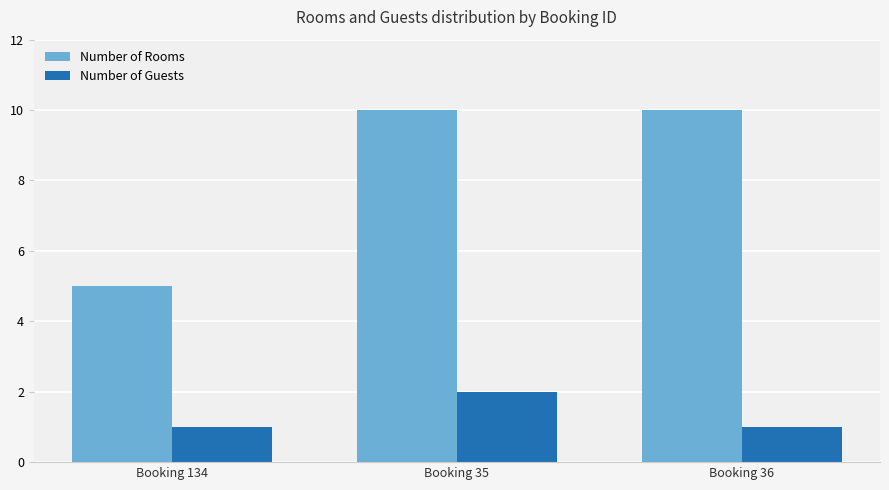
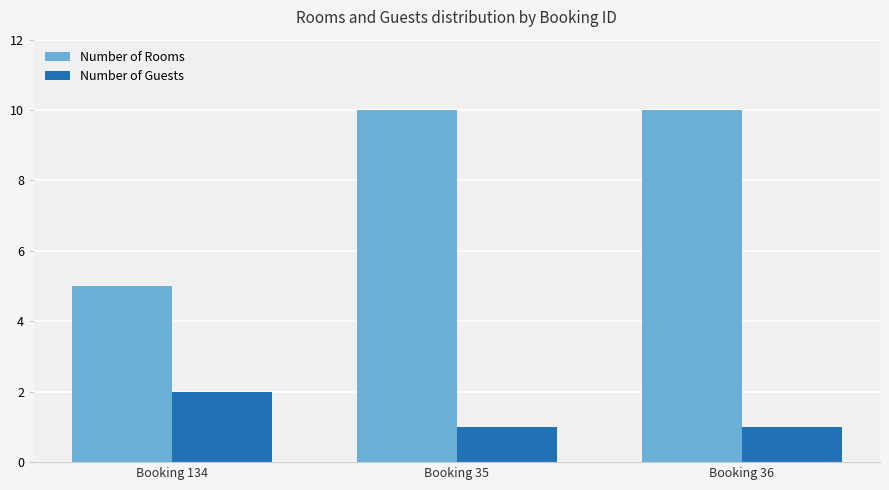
  {
    "Number of Rooms": {
      "Booking 134": 5,
      "Booking 35": 10,
      "Booking 36": 10
    },
    "Number of Guests": {
-     "Booking 134": 1,
-     "Booking 35": 2,
+     "Booking 134": 2,
+     "Booking 35": 1,
      "Booking 36": 1
    }
  }
